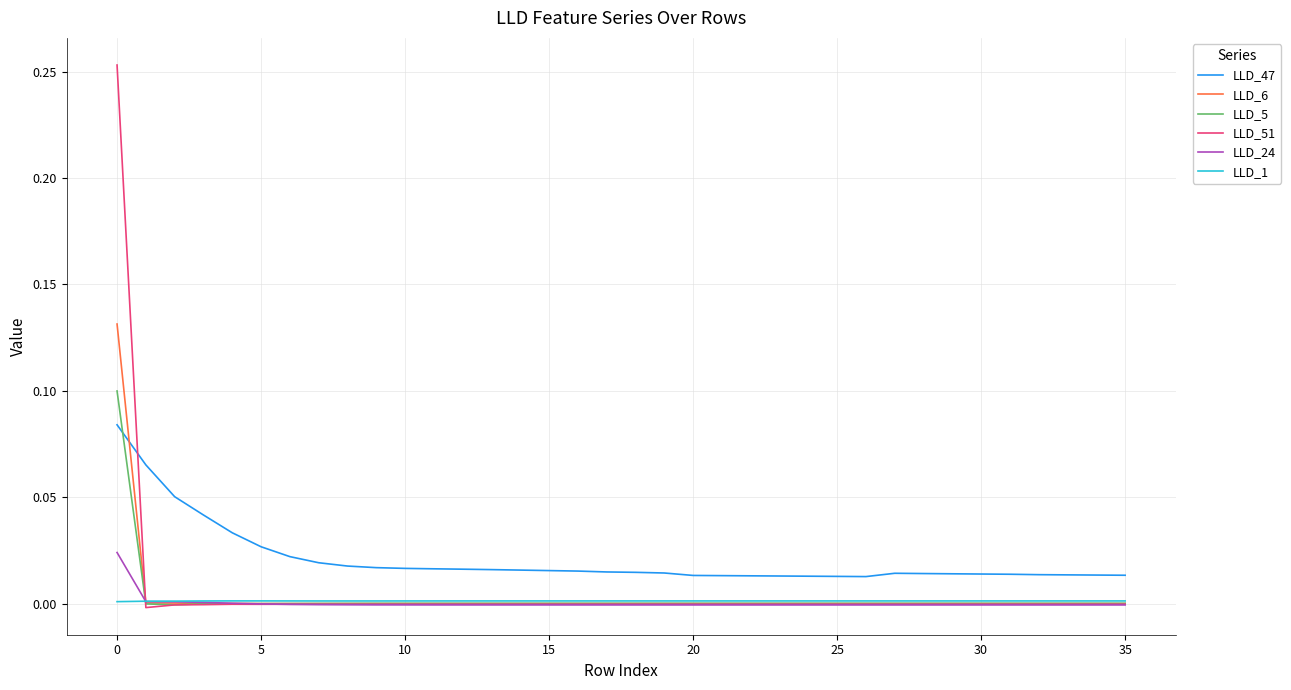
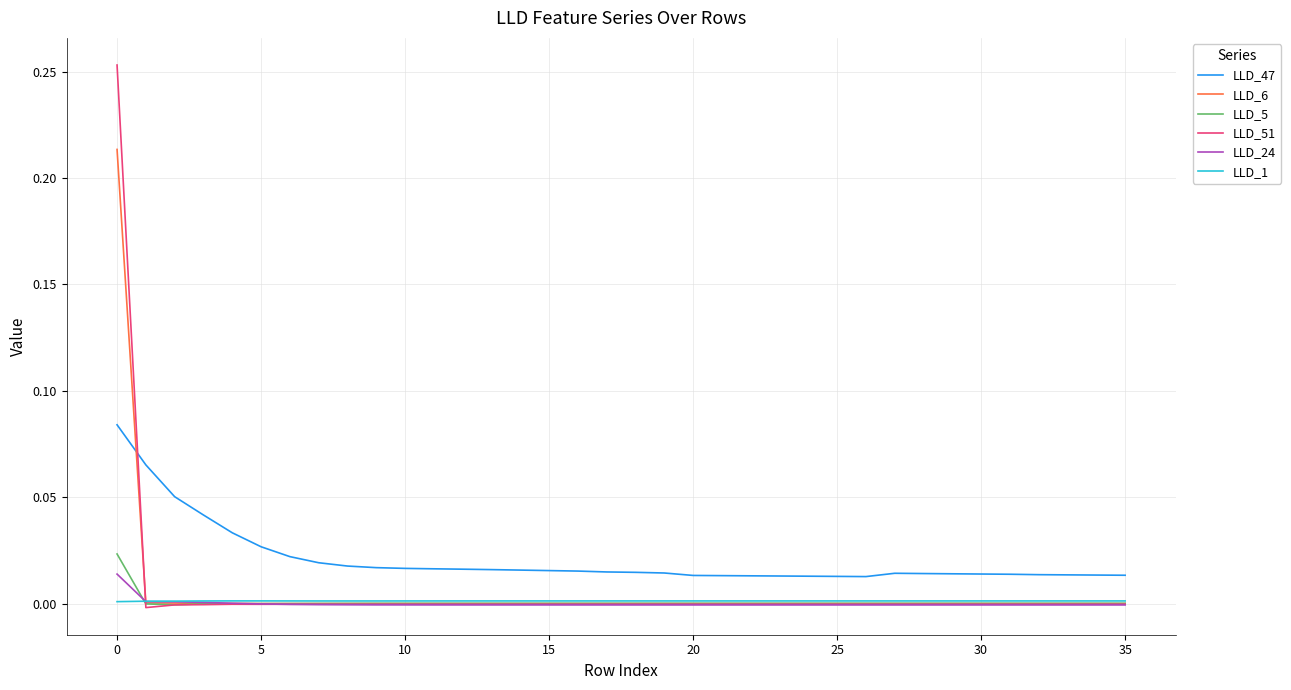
  {
    "LLD_6": {
-     "0": 0.131
+     "0": 0.213
    },
    "LLD_5": {
-     "0": 0.100
+     "0": 0.023
    },
    "LLD_51": {
      "0": 0.253
    },
    "LLD_24": {
-     "0": 0.024
+     "0": 0.014
    }
  }
